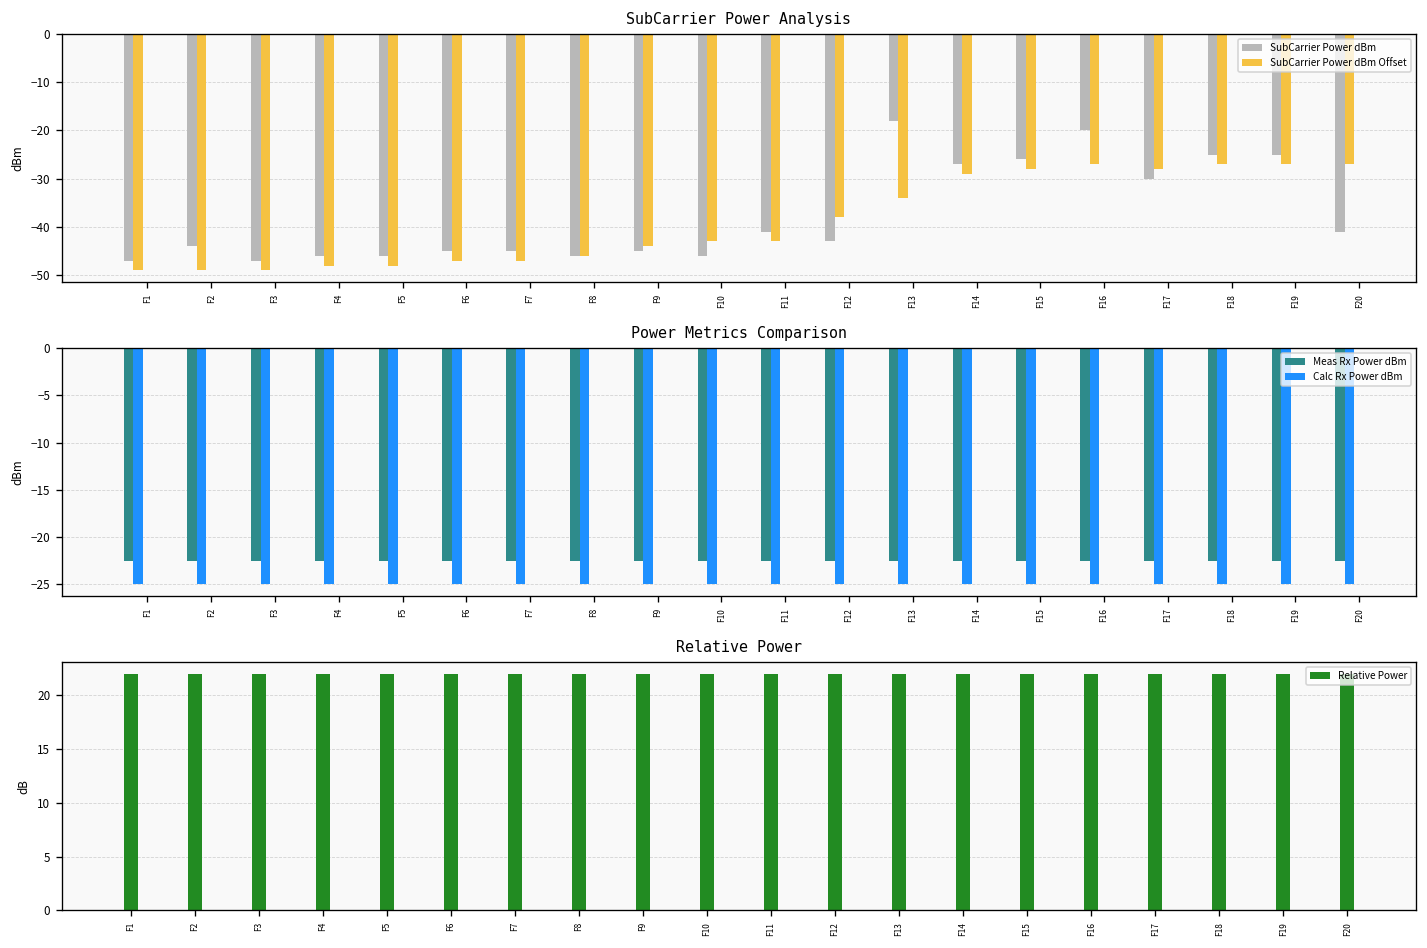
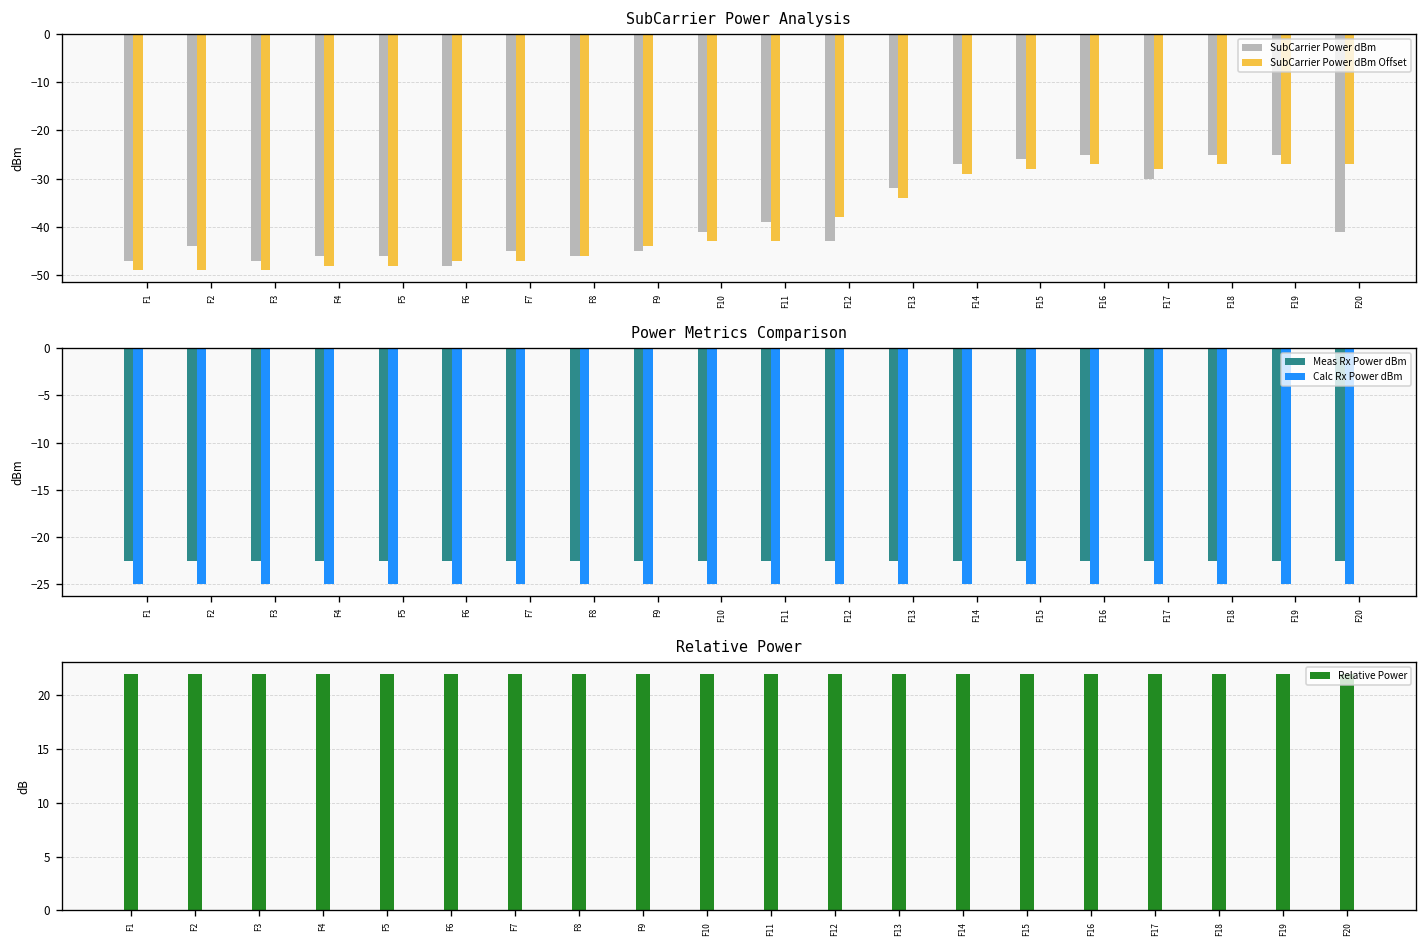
  {
    "SubCarrier Power Analysis": {
      "SubCarrier Power dBm": {
        "F1": -47,
        "F2": -44,
        "F3": -47,
        "F4": -46,
        "F5": -46,
-       "F6": -45,
+       "F6": -48,
        "F7": -45,
        "F8": -46,
        "F9": -45,
-       "F10": -46,
-       "F11": -41,
+       "F10": -41,
+       "F11": -39,
        "F12": -43,
-       "F13": -18,
+       "F13": -32,
        "F14": -27,
        "F15": -26,
-       "F16": -20,
+       "F16": -25,
        "F17": -30,
        "F18": -25,
        "F19": -25,
        "F20": -41
      },
      "SubCarrier Power dBm Offset": {
        "F1": -49,
        "F2": -49,
        "F3": -49,
        "F4": -48,
        "F5": -48,
        "F6": -47,
        "F7": -47,
        "F8": -46,
        "F9": -44,
        "F10": -43,
        "F11": -43,
        "F12": -38,
        "F13": -34,
        "F14": -29,
        "F15": -28,
        "F16": -27,
        "F17": -28,
        "F18": -27,
        "F19": -27,
        "F20": -27
      }
    },
    "Power Metrics Comparison": {
      "Meas Rx Power dBm": {
        "F1": -23,
        "F2": -23,
        "F3": -23,
        "F4": -23,
        "F5": -23,
        "F6": -23,
        "F7": -23,
        "F8": -23,
        "F9": -23,
        "F10": -23,
        "F11": -23,
        "F12": -23,
        "F13": -23,
        "F14": -23,
        "F15": -23,
        "F16": -23,
        "F17": -23,
        "F18": -23,
        "F19": -23,
        "F20": -23
      },
      "Calc Rx Power dBm": {
        "F1": -25,
        "F2": -25,
        "F3": -25,
        "F4": -25,
        "F5": -25,
        "F6": -25,
        "F7": -25,
        "F8": -25,
        "F9": -25,
        "F10": -25,
        "F11": -25,
        "F12": -25,
        "F13": -25,
        "F14": -25,
        "F15": -25,
        "F16": -25,
        "F17": -25,
        "F18": -25,
        "F19": -25,
        "F20": -25
      }
    },
    "Relative Power": {
      "F1": 22,
      "F2": 22,
      "F3": 22,
      "F4": 22,
      "F5": 22,
      "F6": 22,
      "F7": 22,
      "F8": 22,
      "F9": 22,
      "F10": 22,
      "F11": 22,
      "F12": 22,
      "F13": 22,
      "F14": 22,
      "F15": 22,
      "F16": 22,
      "F17": 22,
      "F18": 22,
      "F19": 22
    }
  }
